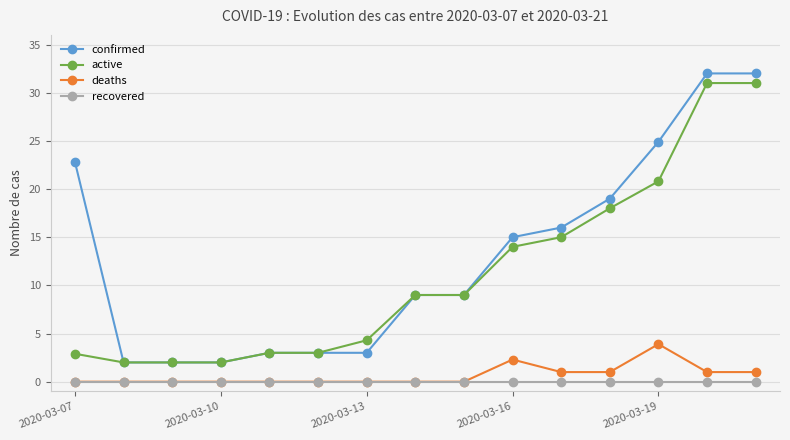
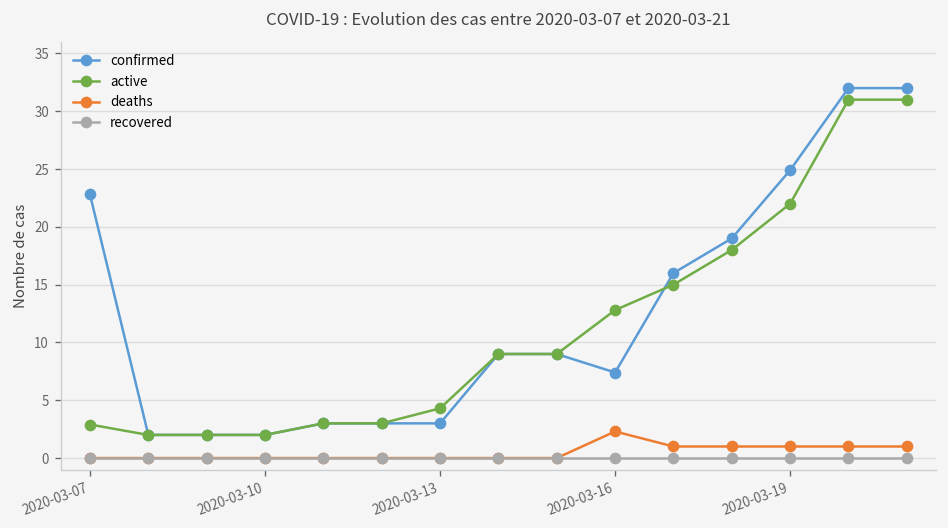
  {
    "confirmed": {
      "2020-03-07": 23,
      "2020-03-13": 3,
-     "2020-03-16": 15,
+     "2020-03-16": 7,
      "2020-03-19": 25
    },
    "active": {
      "2020-03-07": 3,
      "2020-03-13": 4,
-     "2020-03-16": 14,
-     "2020-03-19": 21
+     "2020-03-16": 13,
+     "2020-03-19": 22
    },
    "deaths": {
      "2020-03-16": 2,
-     "2020-03-19": 4
+     "2020-03-19": 1
    },
    "recovered": {
      "2020-03-16": 0,
      "2020-03-19": 0
    }
  }
